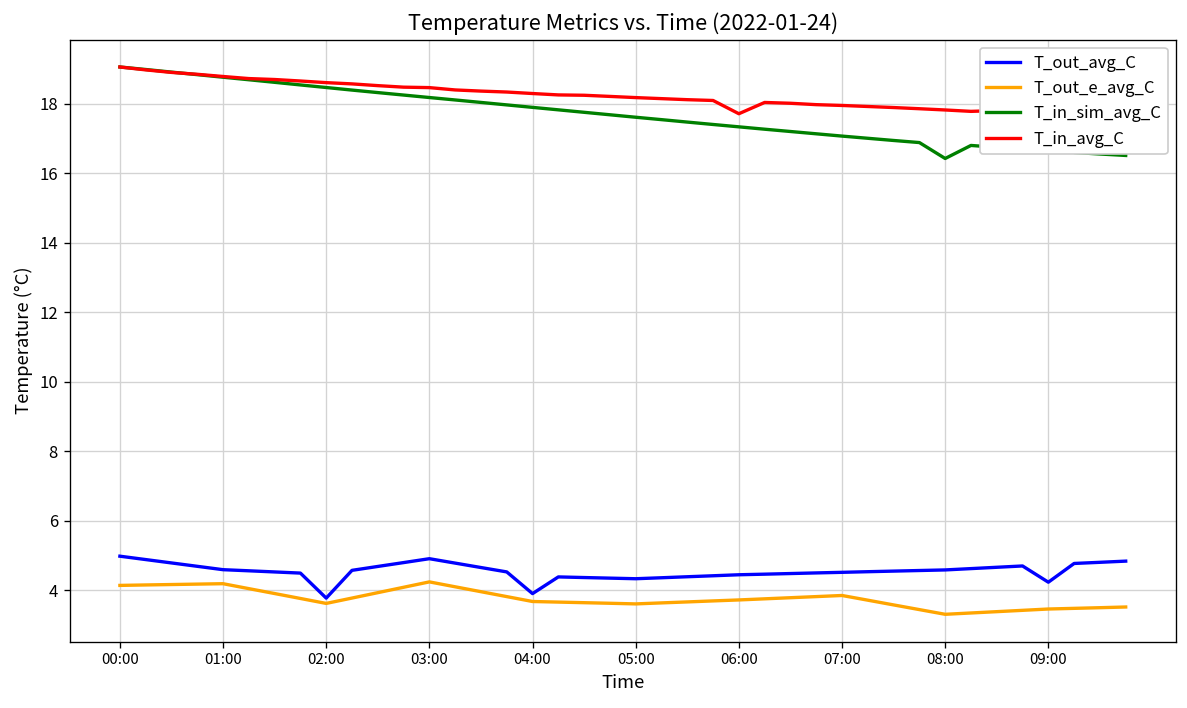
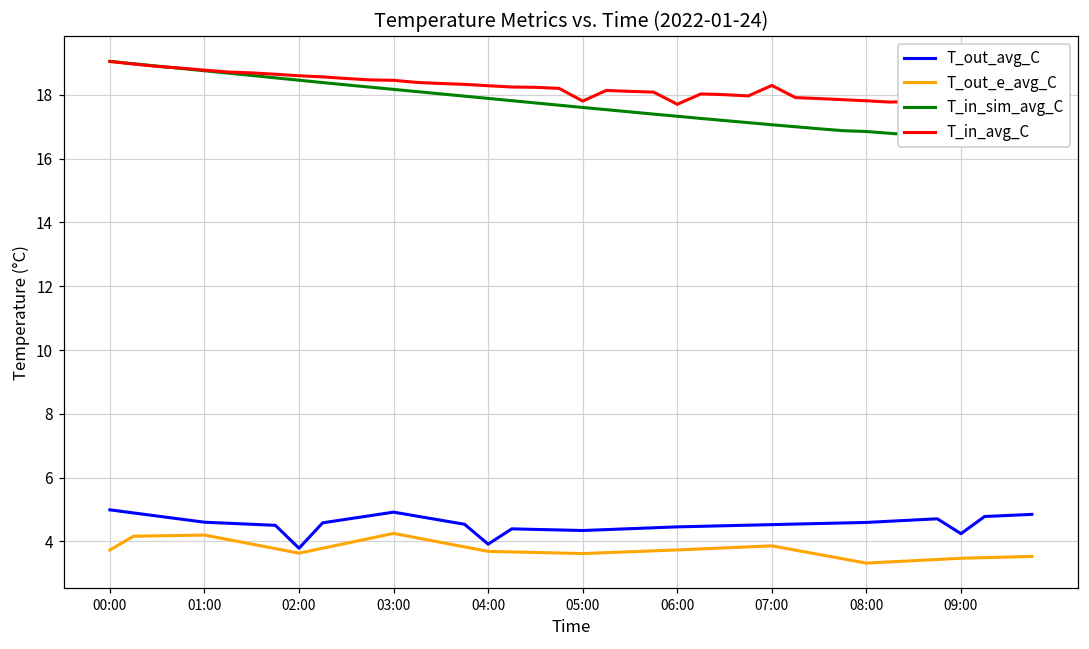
  {
    "T_out_avg_C": {
      "00:00": 5.0,
      "01:00": 4.6,
      "02:00": 3.8,
      "03:00": 4.9,
      "04:00": 3.9,
      "05:00": 4.3,
      "06:00": 4.5,
      "07:00": 4.5,
      "08:00": 4.6,
      "09:00": 4.2
    },
    "T_out_e_avg_C": {
-     "00:00": 4.1,
+     "00:00": 3.7,
      "01:00": 4.2,
      "02:00": 3.6,
      "03:00": 4.2,
      "04:00": 3.7,
      "05:00": 3.6,
      "06:00": 3.7,
      "07:00": 3.9,
      "08:00": 3.3,
      "09:00": 3.5
    },
    "T_in_sim_avg_C": {
      "02:00": 18.5,
      "03:00": 18.2,
      "04:00": 17.9,
      "05:00": 17.6,
      "06:00": 17.3,
      "07:00": 17.1,
-     "08:00": 16.4
+     "08:00": 16.9
    },
    "T_in_avg_C": {
      "02:00": 18.6,
      "03:00": 18.5,
      "04:00": 18.3,
-     "05:00": 18.2,
+     "05:00": 17.8,
      "06:00": 17.7,
-     "07:00": 17.9,
+     "07:00": 18.3,
      "08:00": 17.8
    }
  }
